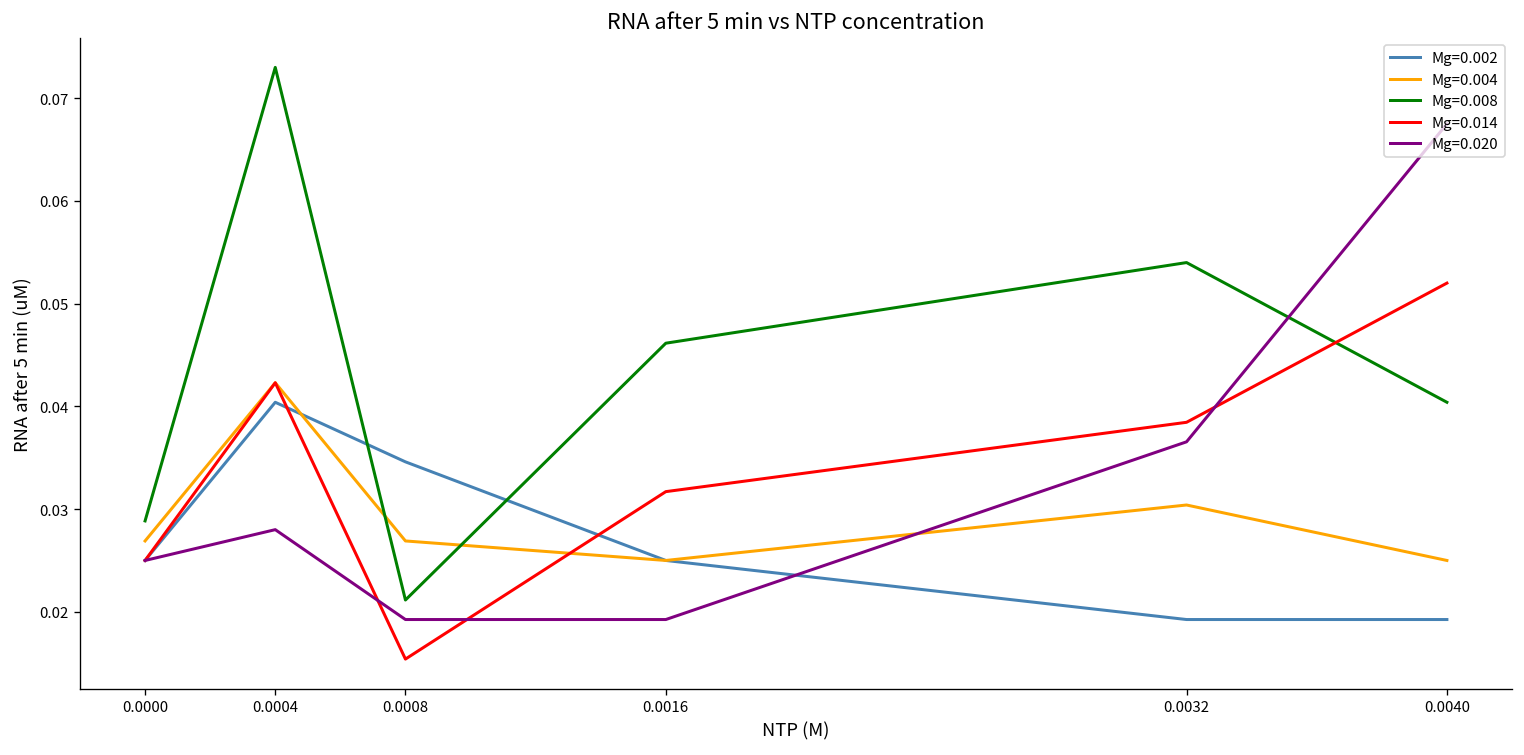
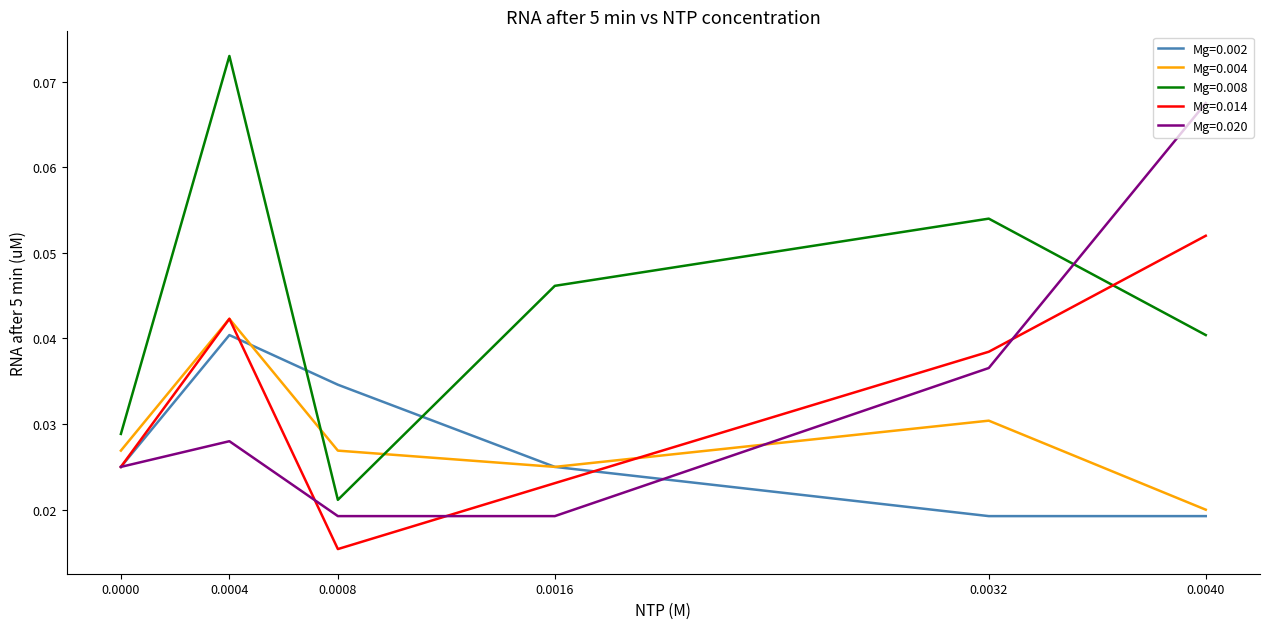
  {
    "Mg=0.002": {
      "0.0004": 0.040,
      "0.0008": 0.035,
      "0.0032": 0.019,
      "0.0040": 0.019
    },
    "Mg=0.004": {
      "0.0000": 0.027,
      "0.0008": 0.027,
      "0.0032": 0.030,
-     "0.0040": 0.025
+     "0.0040": 0.020
    },
    "Mg=0.008": {
      "0.0000": 0.029,
      "0.0004": 0.073,
      "0.0008": 0.021,
      "0.0016": 0.046,
      "0.0032": 0.054,
      "0.0040": 0.040
    },
    "Mg=0.014": {
      "0.0008": 0.015,
-     "0.0016": 0.032,
+     "0.0016": 0.023,
      "0.0032": 0.038,
      "0.0040": 0.052
    },
    "Mg=0.020": {
      "0.0004": 0.028,
      "0.0008": 0.019,
      "0.0016": 0.019,
      "0.0032": 0.037
    }
  }
